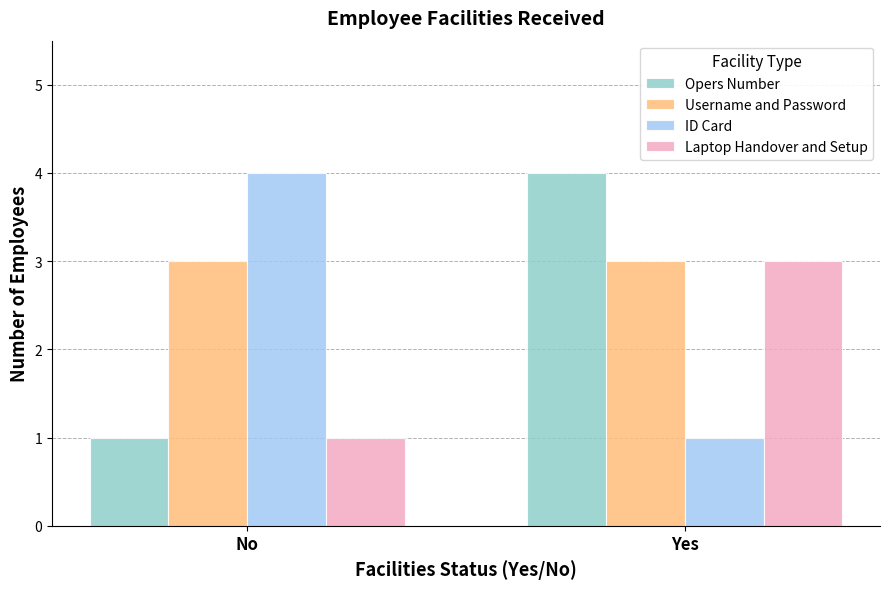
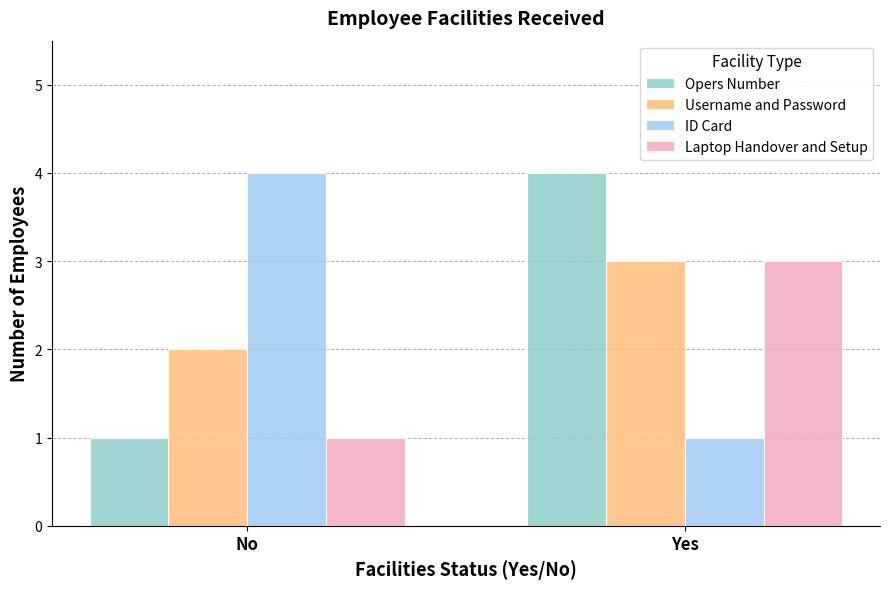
  {
    "Username and Password": {
-     "No": 3,
+     "No": 2,
      "Yes": 3
    },
    "Laptop Handover and Setup": {
      "No": 1,
      "Yes": 3
    }
  }
